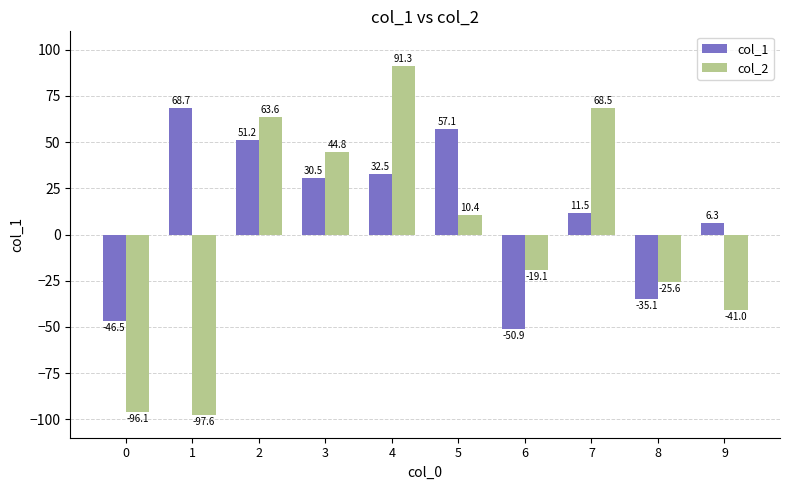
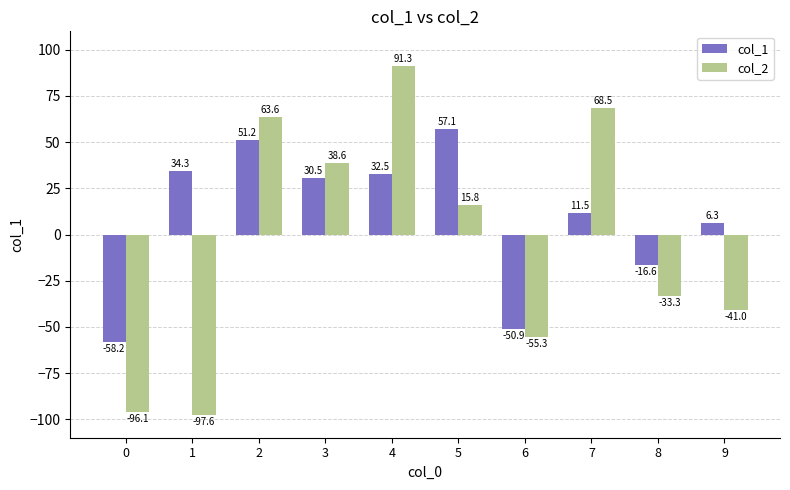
  {
    "col_1": {
-     "0": -46.5,
-     "1": 68.7,
+     "0": -58.2,
+     "1": 34.3,
      "2": 51.2,
      "3": 30.5,
      "4": 32.5,
      "5": 57.1,
      "6": -50.9,
      "7": 11.5,
-     "8": -35.1,
+     "8": -16.6,
      "9": 6.3
    },
    "col_2": {
      "0": -96.1,
      "1": -97.6,
      "2": 63.6,
-     "3": 44.8,
+     "3": 38.6,
      "4": 91.3,
-     "5": 10.4,
-     "6": -19.1,
+     "5": 15.8,
+     "6": -55.3,
      "7": 68.5,
-     "8": -25.6,
+     "8": -33.3,
      "9": -41.0
    }
  }
